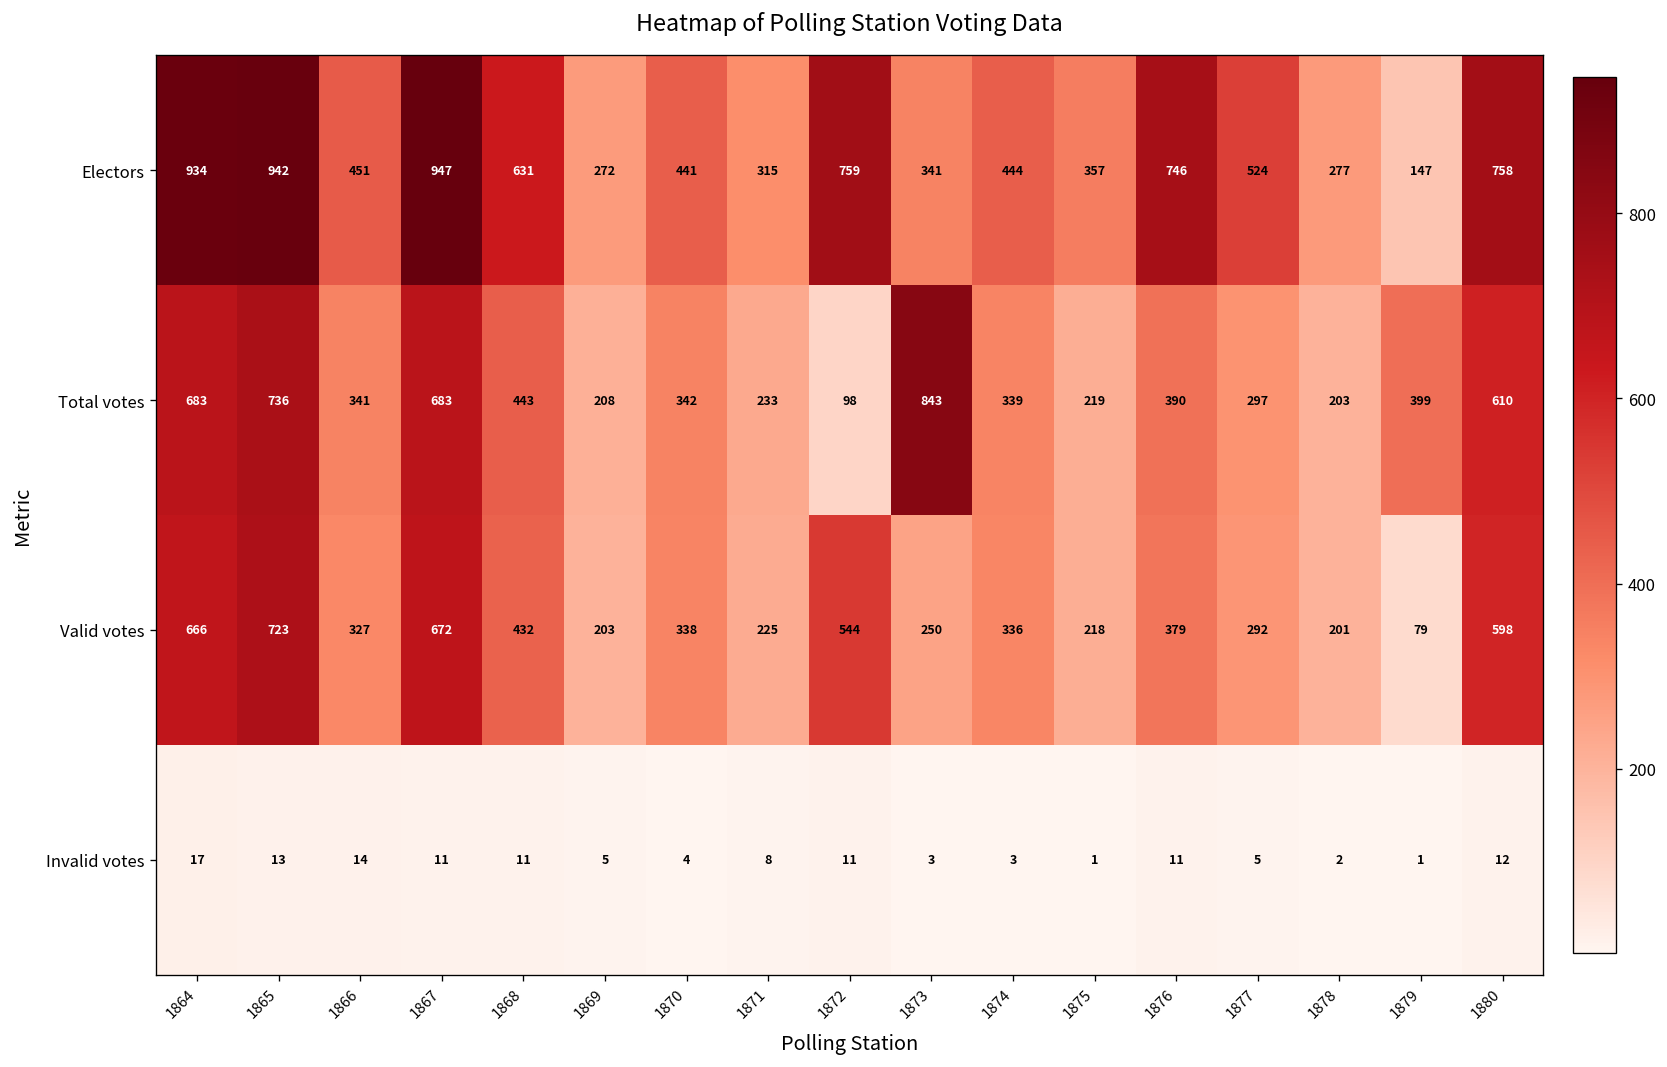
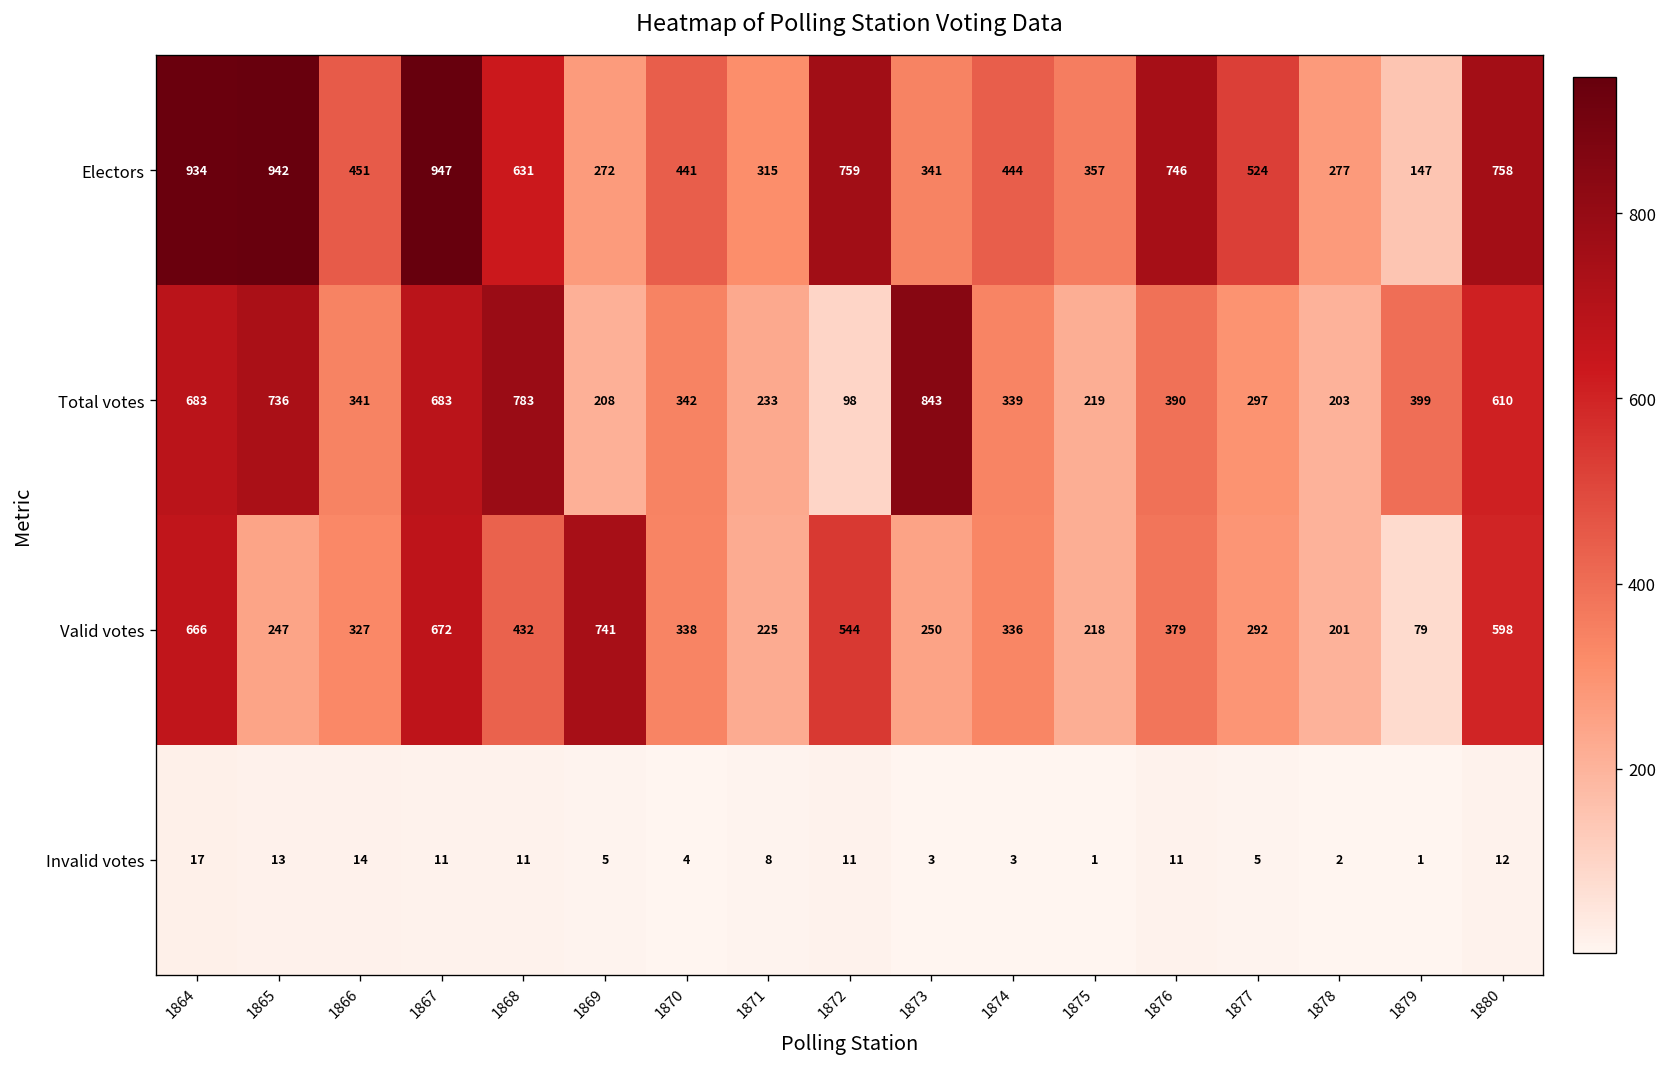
  {
    "Electors": {
      "1864": 934,
      "1865": 942,
      "1866": 451,
      "1867": 947,
      "1868": 631,
      "1869": 272,
      "1870": 441,
      "1871": 315,
      "1872": 759,
      "1873": 341,
      "1874": 444,
      "1875": 357,
      "1876": 746,
      "1877": 524,
      "1878": 277,
      "1879": 147,
      "1880": 758
    },
    "Total votes": {
      "1864": 683,
      "1865": 736,
      "1866": 341,
      "1867": 683,
-     "1868": 443,
+     "1868": 783,
      "1869": 208,
      "1870": 342,
      "1871": 233,
      "1872": 98,
      "1873": 843,
      "1874": 339,
      "1875": 219,
      "1876": 390,
      "1877": 297,
      "1878": 203,
      "1879": 399,
      "1880": 610
    },
    "Valid votes": {
      "1864": 666,
-     "1865": 723,
+     "1865": 247,
      "1866": 327,
      "1867": 672,
      "1868": 432,
-     "1869": 203,
+     "1869": 741,
      "1870": 338,
      "1871": 225,
      "1872": 544,
      "1873": 250,
      "1874": 336,
      "1875": 218,
      "1876": 379,
      "1877": 292,
      "1878": 201,
      "1879": 79,
      "1880": 598
    },
    "Invalid votes": {
      "1864": 17,
      "1865": 13,
      "1866": 14,
      "1867": 11,
      "1868": 11,
      "1869": 5,
      "1870": 4,
      "1871": 8,
      "1872": 11,
      "1873": 3,
      "1874": 3,
      "1875": 1,
      "1876": 11,
      "1877": 5,
      "1878": 2,
      "1879": 1,
      "1880": 12
    }
  }
